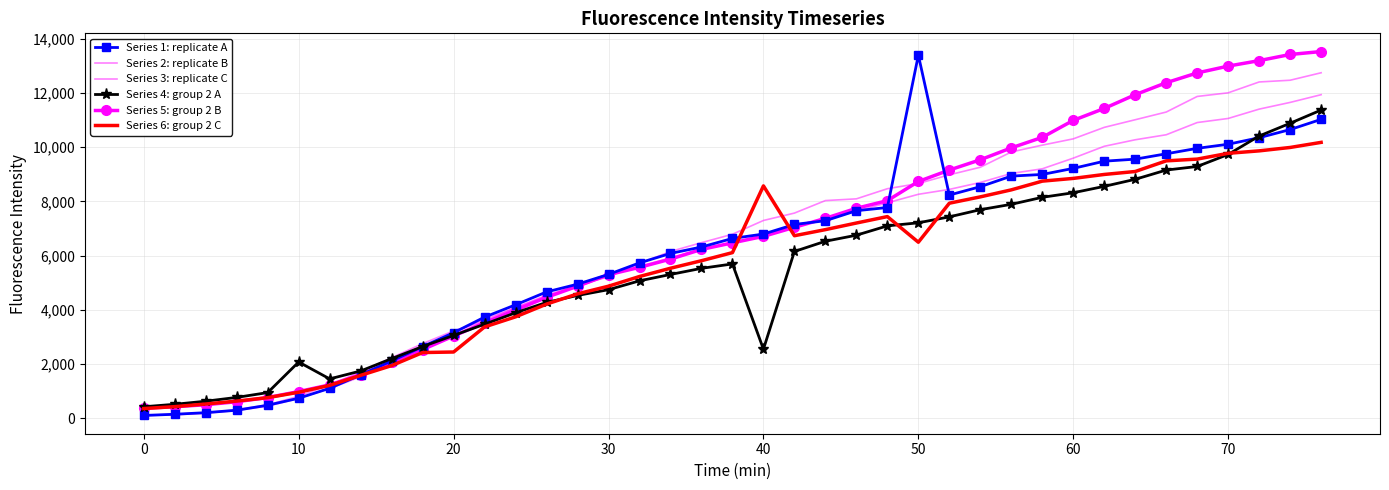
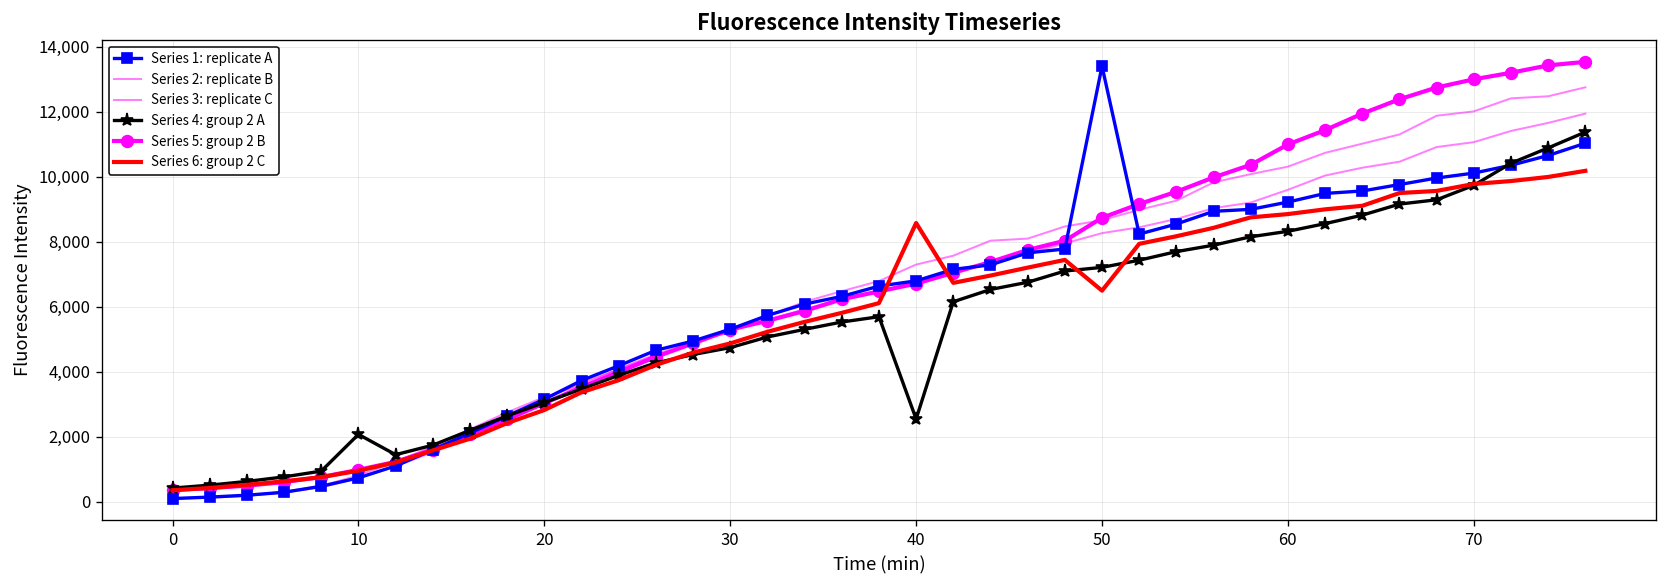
  {
    "Series 1: replicate A": {
      "50": "13,400",
      "60": "9,200",
      "70": "10,100"
    },
    "Series 4: group 2 A": {
      "10": "2,100",
      "30": "4,700",
      "40": "2,500",
      "50": "7,200",
      "60": "8,300"
    },
    "Series 6: group 2 C": {
-     "20": "2,400",
+     "20": "2,800",
      "30": "4,900",
      "40": "8,600",
      "50": "6,500",
      "60": "8,900"
    }
  }
